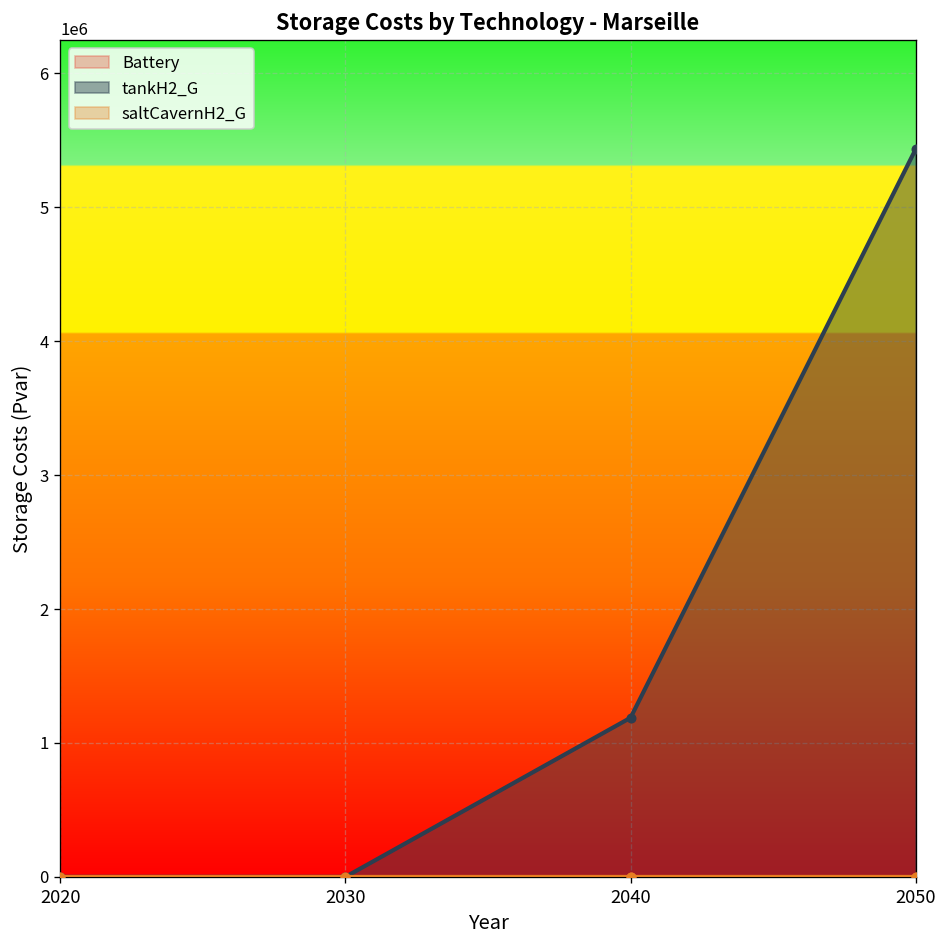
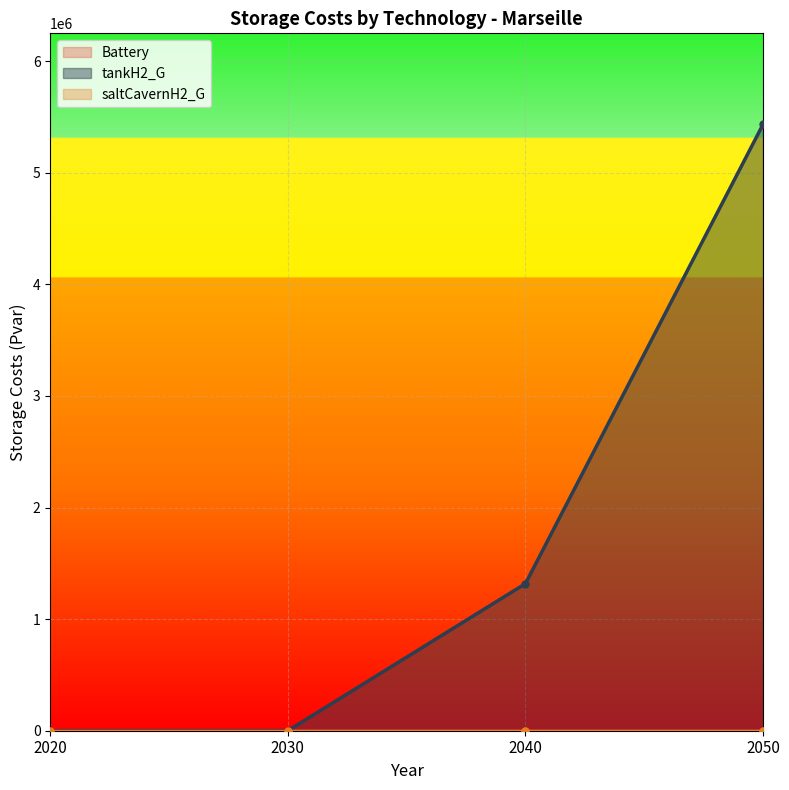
  {
    "saltCavernH2_G": {
      "2040": 0,
      "2050": 0
    },
    "tankH2_G": {
-     "2040": 1190000,
+     "2040": 1320000,
      "2050": 5430000
    }
  }
